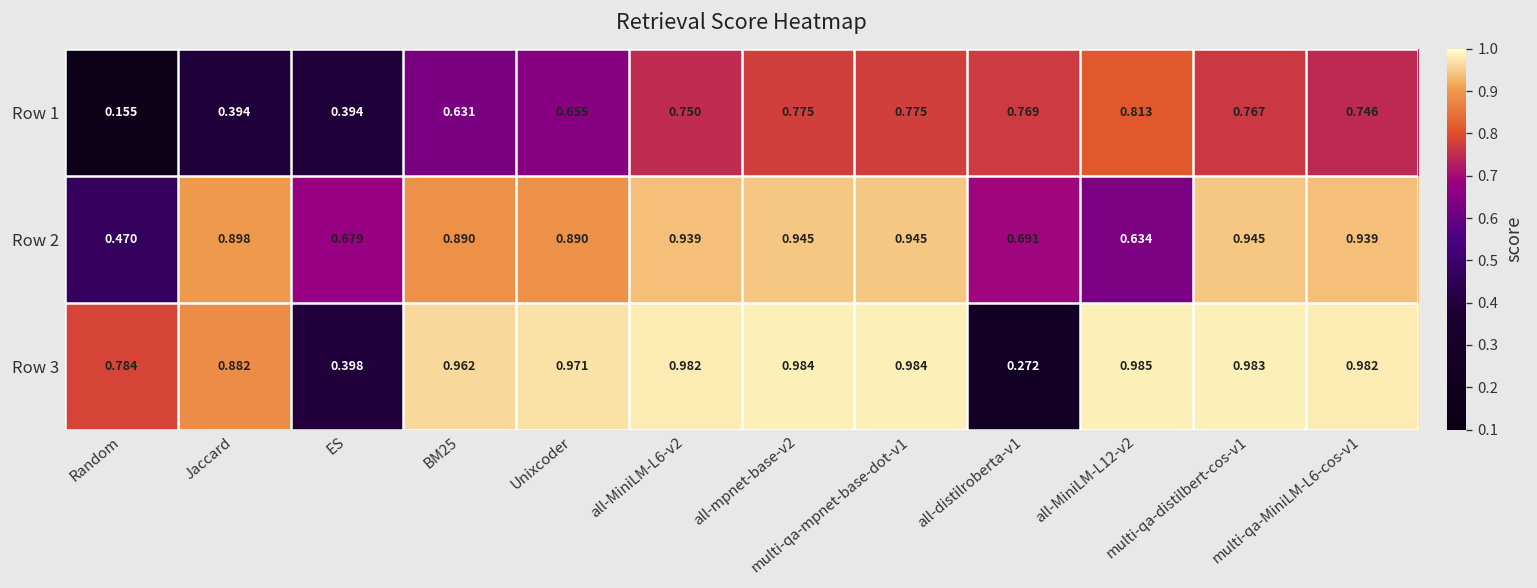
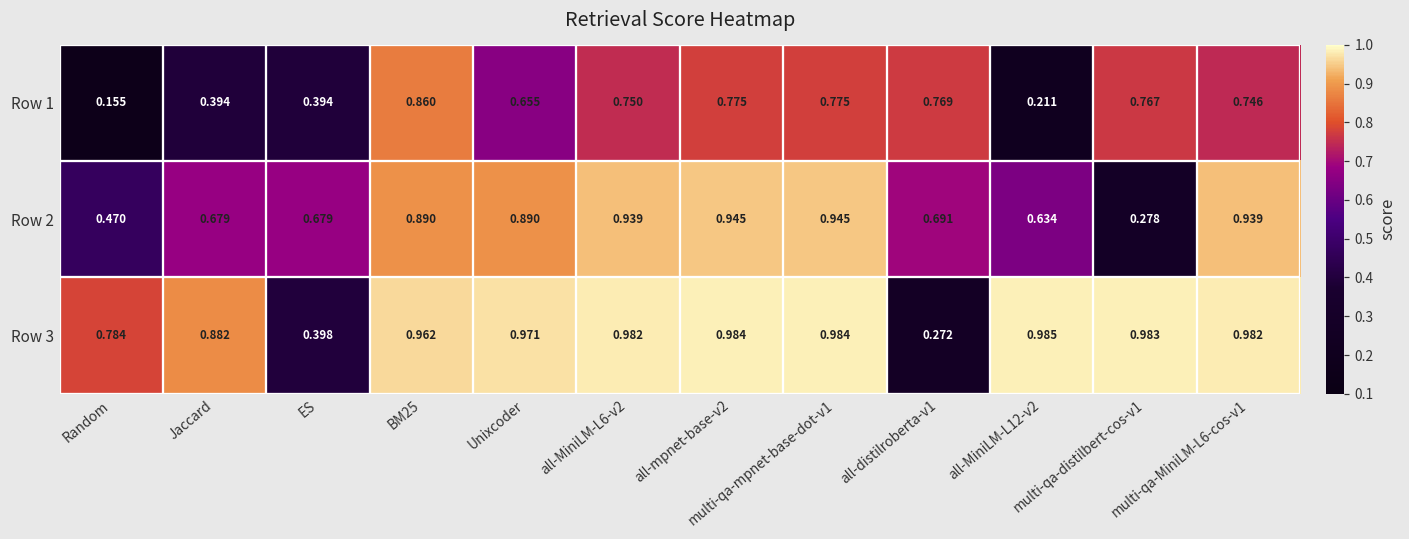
  {
    "Row 1": {
      "Random": 0.155,
      "Jaccard": 0.394,
      "ES": 0.394,
-     "BM25": 0.631,
+     "BM25": 0.860,
      "Unixcoder": 0.655,
      "all-MiniLM-L6-v2": 0.750,
      "all-mpnet-base-v2": 0.775,
      "multi-qa-mpnet-base-dot-v1": 0.775,
      "all-distilroberta-v1": 0.769,
-     "all-MiniLM-L12-v2": 0.813,
+     "all-MiniLM-L12-v2": 0.211,
      "multi-qa-distilbert-cos-v1": 0.767,
      "multi-qa-MiniLM-L6-cos-v1": 0.746
    },
    "Row 2": {
      "Random": 0.470,
-     "Jaccard": 0.898,
+     "Jaccard": 0.679,
      "ES": 0.679,
      "BM25": 0.890,
      "Unixcoder": 0.890,
      "all-MiniLM-L6-v2": 0.939,
      "all-mpnet-base-v2": 0.945,
      "multi-qa-mpnet-base-dot-v1": 0.945,
      "all-distilroberta-v1": 0.691,
      "all-MiniLM-L12-v2": 0.634,
-     "multi-qa-distilbert-cos-v1": 0.945,
+     "multi-qa-distilbert-cos-v1": 0.278,
      "multi-qa-MiniLM-L6-cos-v1": 0.939
    },
    "Row 3": {
      "Random": 0.784,
      "Jaccard": 0.882,
      "ES": 0.398,
      "BM25": 0.962,
      "Unixcoder": 0.971,
      "all-MiniLM-L6-v2": 0.982,
      "all-mpnet-base-v2": 0.984,
      "multi-qa-mpnet-base-dot-v1": 0.984,
      "all-distilroberta-v1": 0.272,
      "all-MiniLM-L12-v2": 0.985,
      "multi-qa-distilbert-cos-v1": 0.983,
      "multi-qa-MiniLM-L6-cos-v1": 0.982
    }
  }
